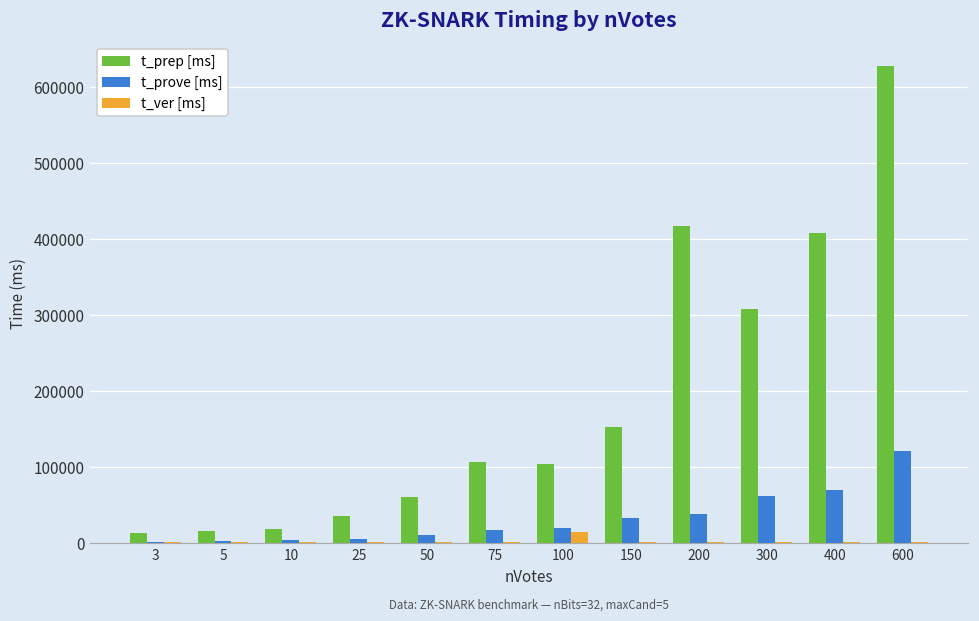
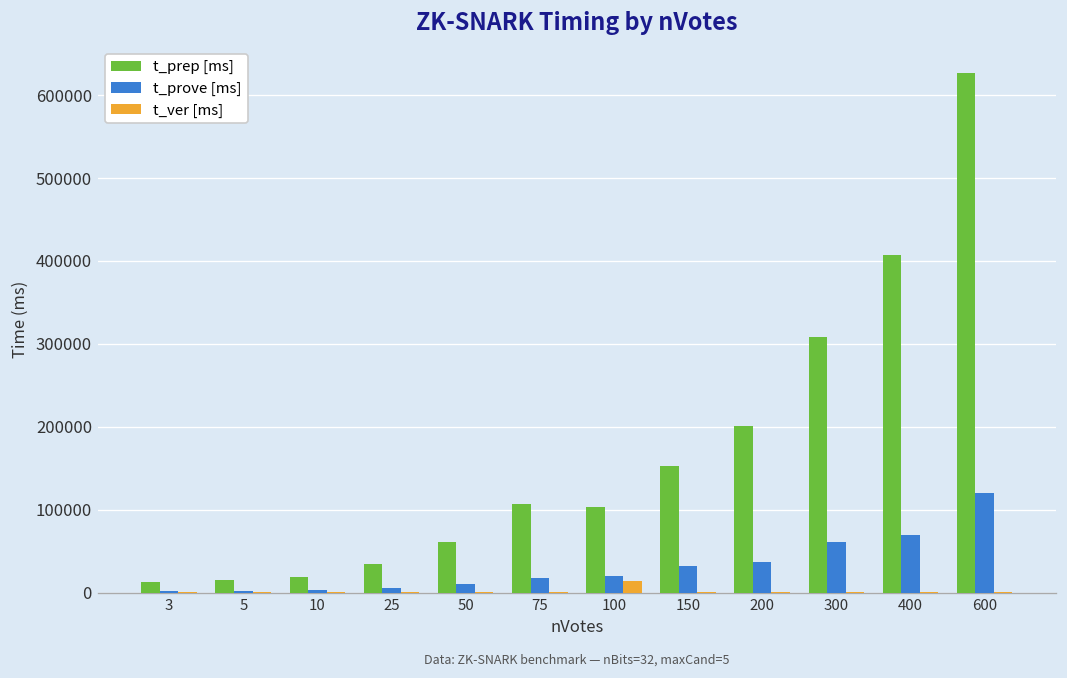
  {
    "t_prep [ms]": {
      "3": 10000,
      "5": 20000,
      "10": 20000,
      "25": 30000,
      "50": 60000,
      "75": 110000,
      "100": 100000,
      "150": 150000,
-     "200": 420000,
+     "200": 200000,
      "300": 310000,
      "400": 410000,
      "600": 630000
    },
    "t_prove [ms]": {
      "25": 10000,
      "50": 10000,
      "75": 20000,
      "100": 20000,
      "150": 30000,
      "200": 40000,
      "300": 60000,
      "400": 70000,
      "600": 120000
    },
    "t_ver [ms]": {
      "100": 10000
    }
  }
